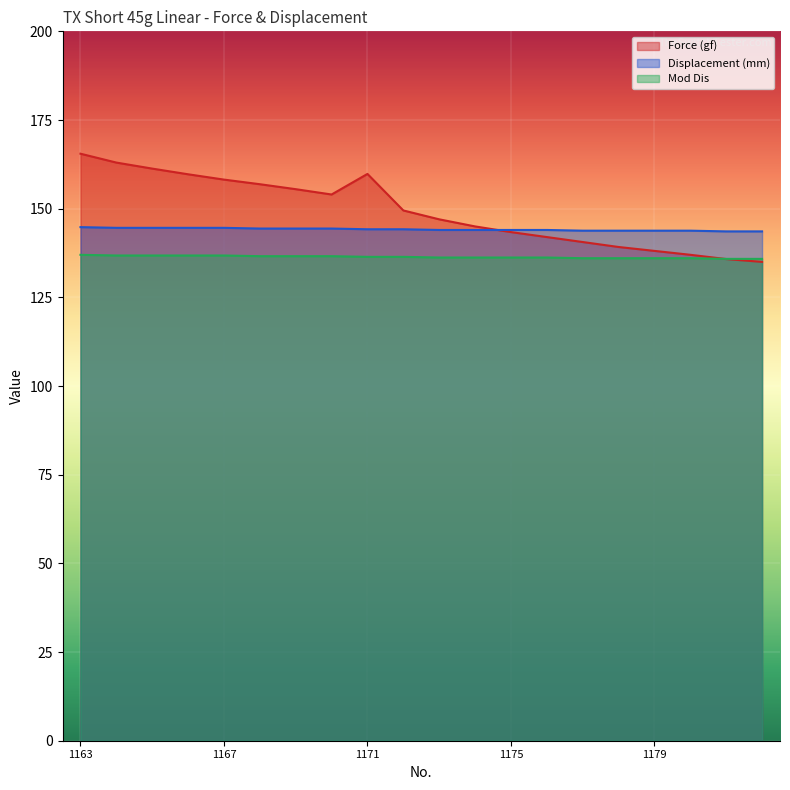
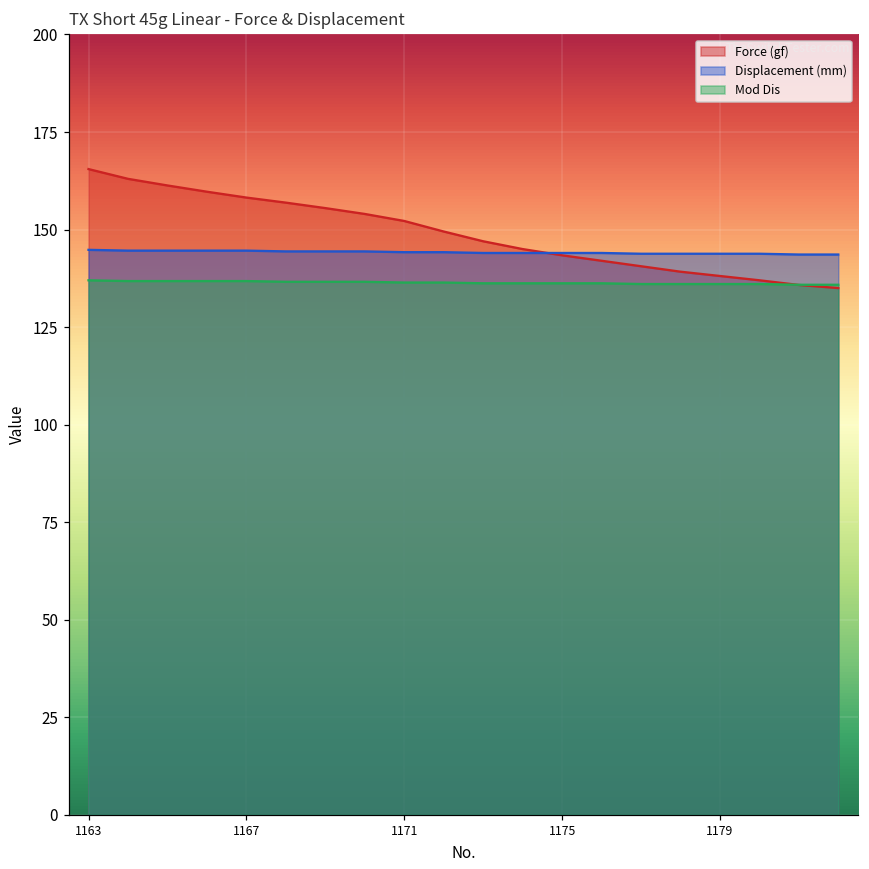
  {
    "Force (gf)": {
      "1163": 166,
      "1167": 158,
-     "1171": 160,
+     "1171": 152,
      "1179": 138
    },
    "Displacement (mm)": {
      "1163": 145,
      "1167": 145,
      "1171": 144,
      "1179": 144
    },
    "Mod Dis": {
      "1163": 137,
      "1167": 137,
      "1171": 136,
      "1175": 136,
      "1179": 136
    }
  }
